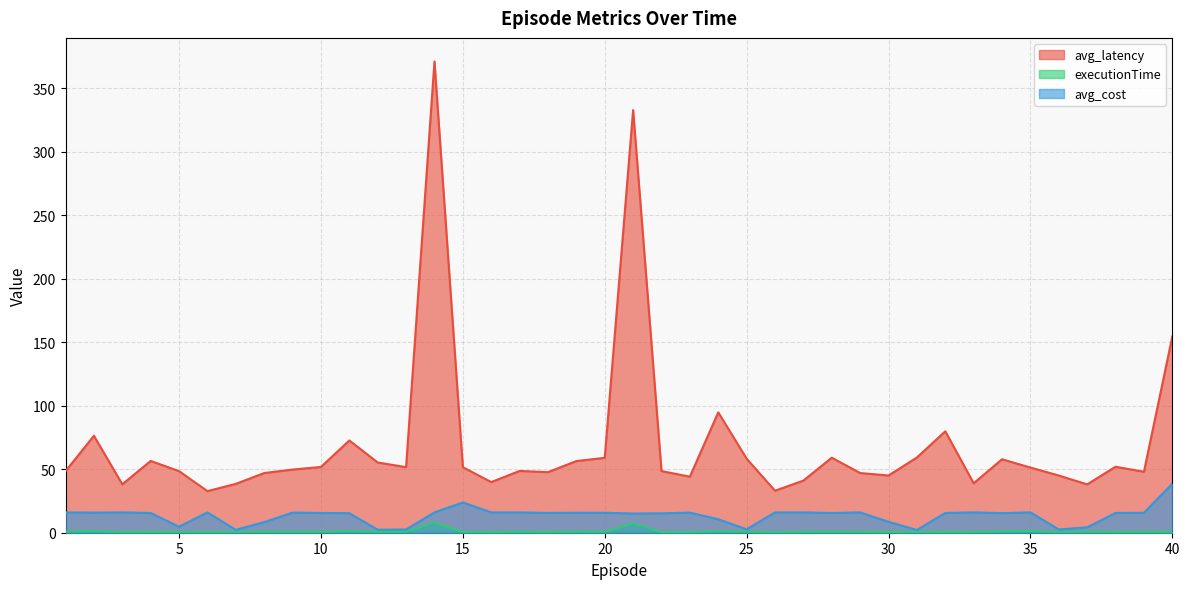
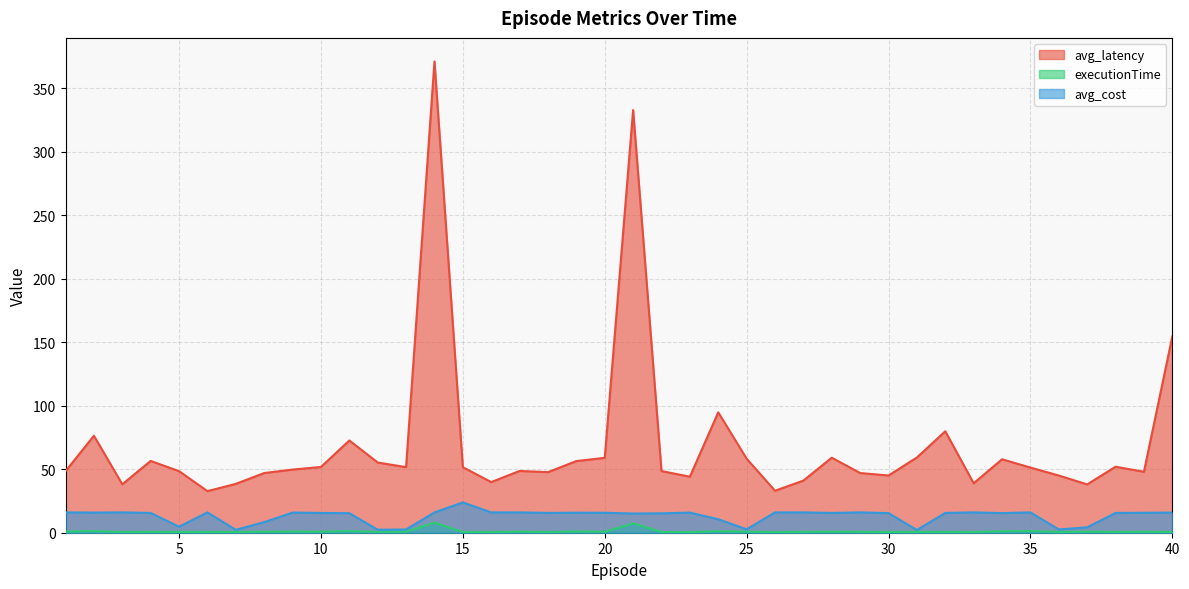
  {
    "avg_latency": {
      "5": 48,
      "10": 52,
      "15": 52,
      "20": 59,
      "25": 58,
      "30": 45,
      "35": 51,
      "40": 154
    },
    "executionTime": {
      "5": 1,
      "10": 1,
      "15": 1,
      "20": 1,
      "30": 1,
      "35": 1,
      "40": 1
    },
    "avg_cost": {
      "5": 5,
      "10": 16,
      "15": 24,
      "20": 16,
-     "30": 9,
+     "30": 15,
      "35": 16,
-     "40": 39
+     "40": 16
    }
  }
